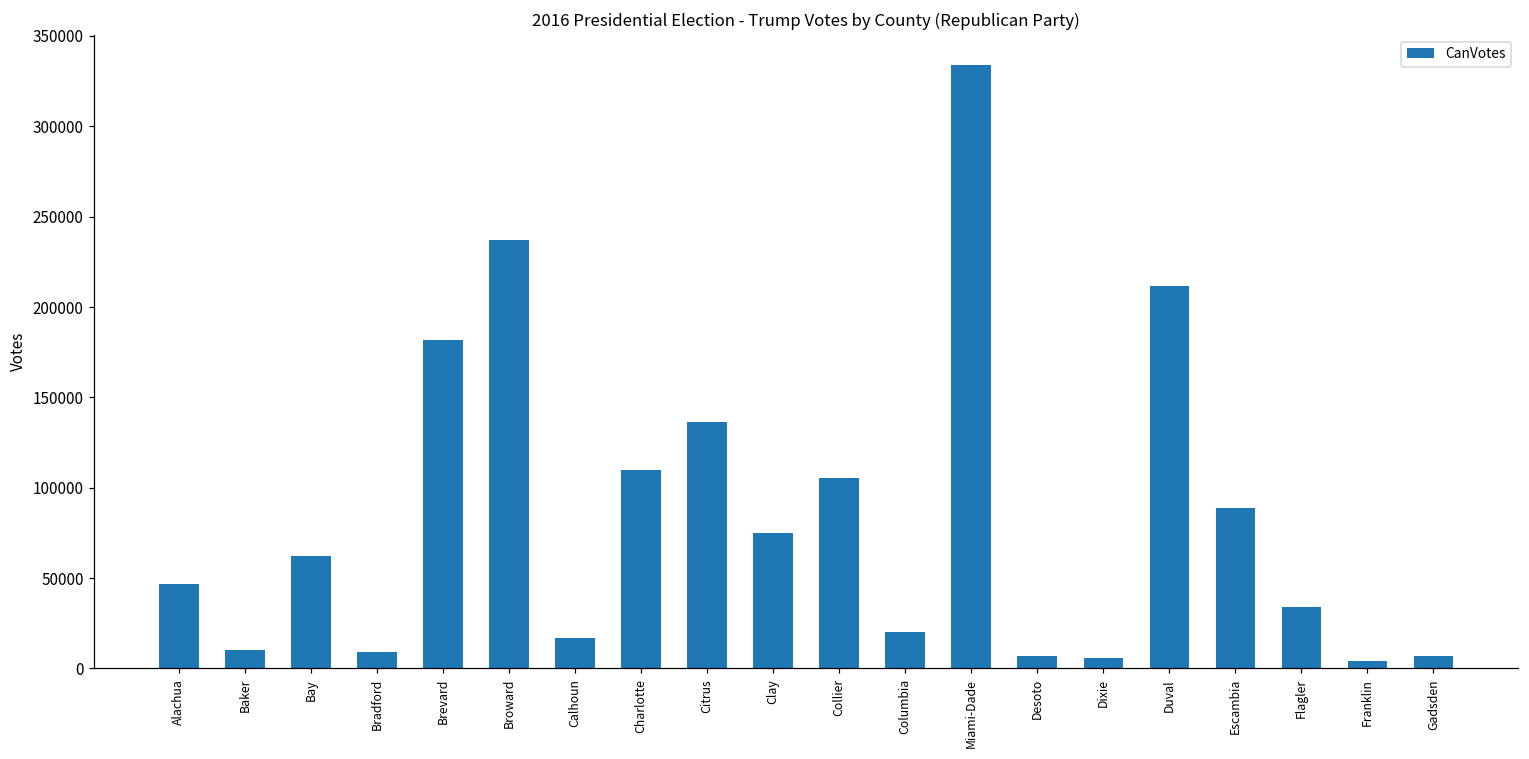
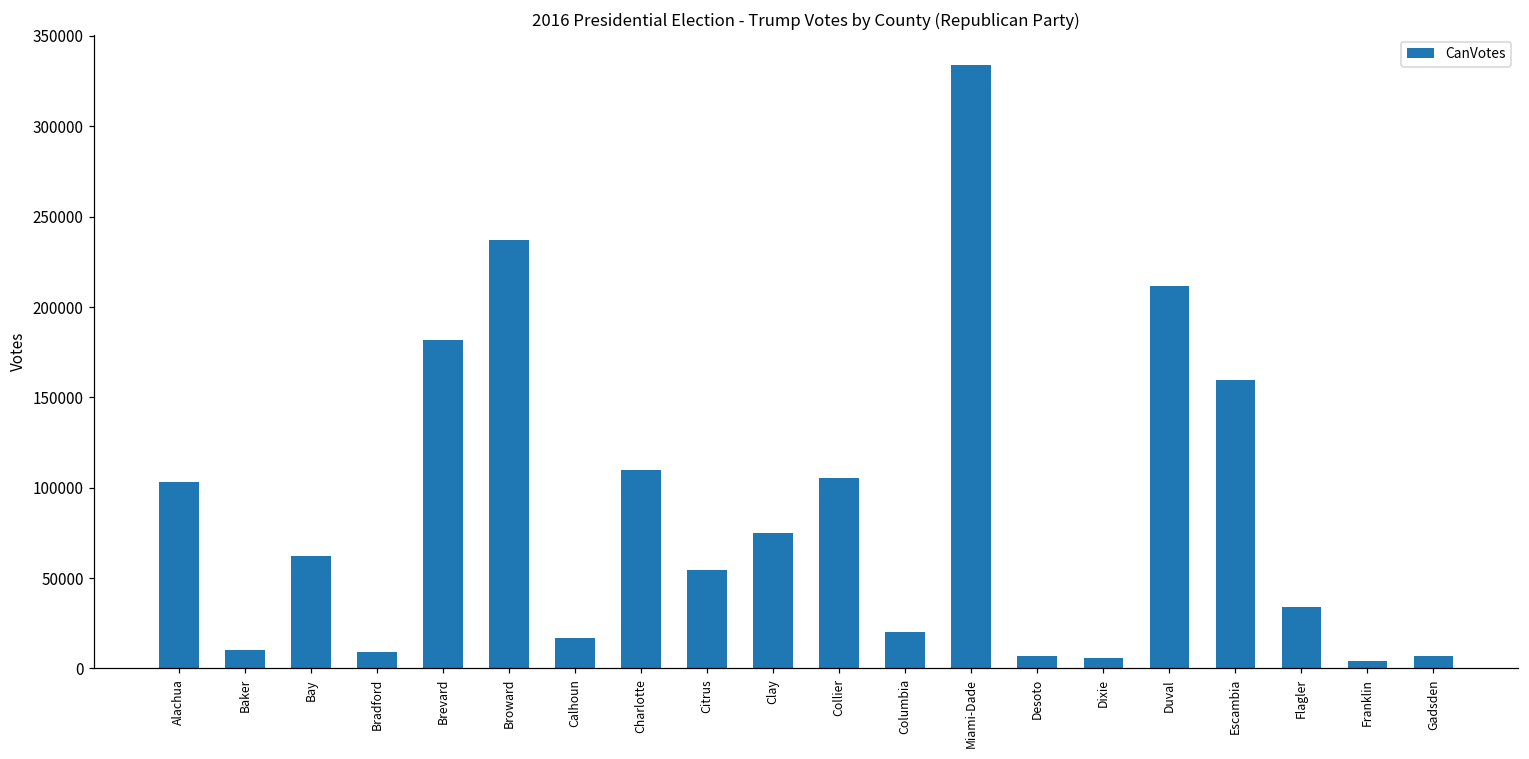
  {
-   "Alachua": 47000,
+   "Alachua": 103000,
    "Baker": 10000,
    "Bay": 62000,
    "Bradford": 9000,
    "Brevard": 182000,
    "Broward": 237000,
    "Calhoun": 17000,
    "Charlotte": 110000,
-   "Citrus": 137000,
+   "Citrus": 54000,
    "Clay": 75000,
    "Collier": 105000,
    "Columbia": 20000,
    "Miami-Dade": 334000,
    "Desoto": 7000,
    "Dixie": 6000,
    "Duval": 212000,
-   "Escambia": 89000,
+   "Escambia": 159000,
    "Flagler": 34000,
    "Franklin": 4000,
    "Gadsden": 7000
  }
